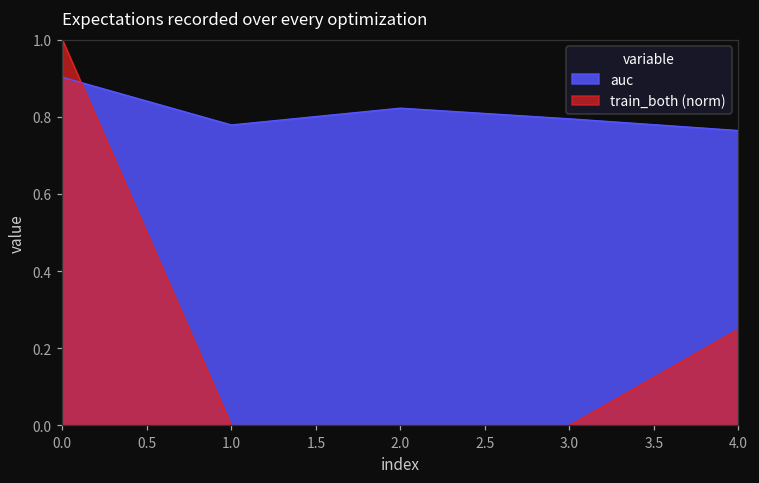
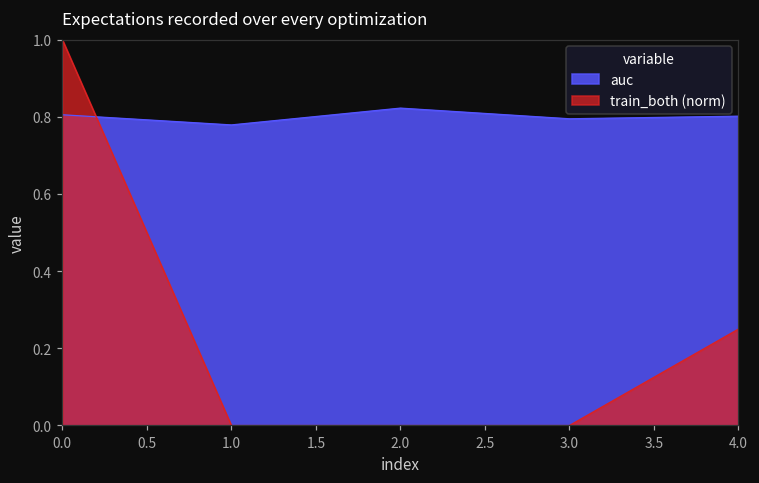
  {
    "auc": {
-     "0.0": 0.90,
+     "0.0": 0.81,
      "1.0": 0.78,
      "2.0": 0.82,
      "3.0": 0.79,
-     "4.0": 0.76
+     "4.0": 0.80
    },
    "train_both (norm)": {
      "0.0": 1.00,
      "1.0": 0.00,
      "2.0": 0.00,
      "3.0": 0.00,
      "4.0": 0.25
    }
  }
